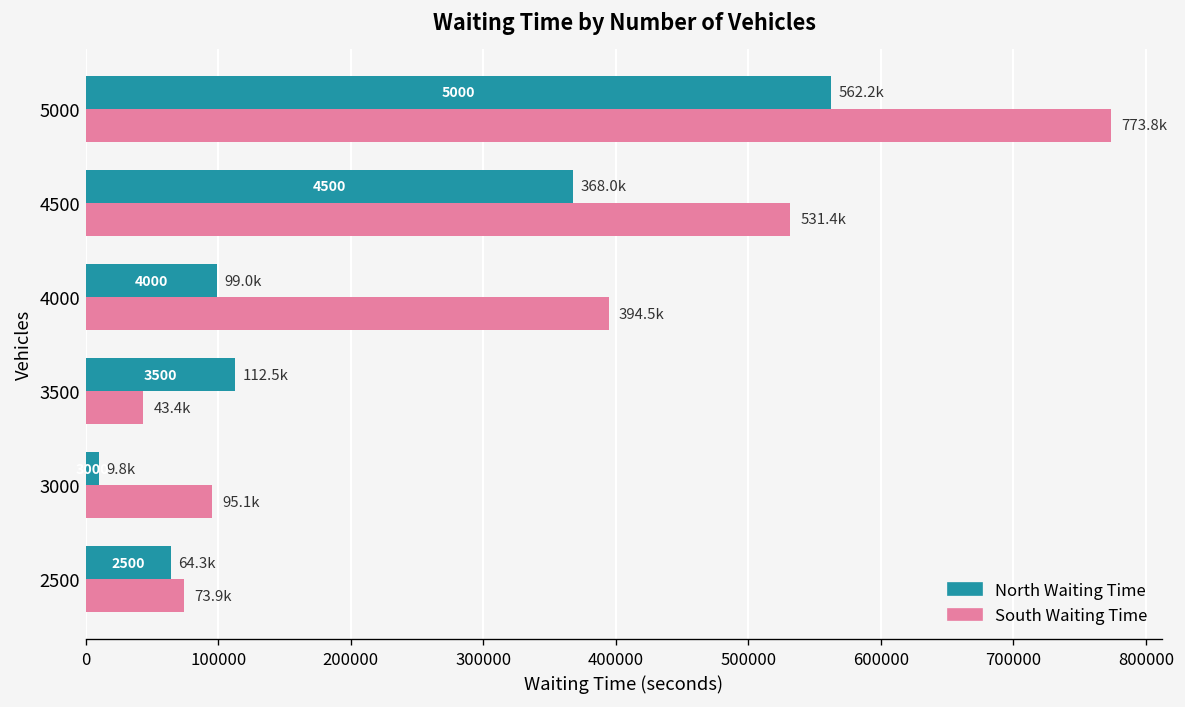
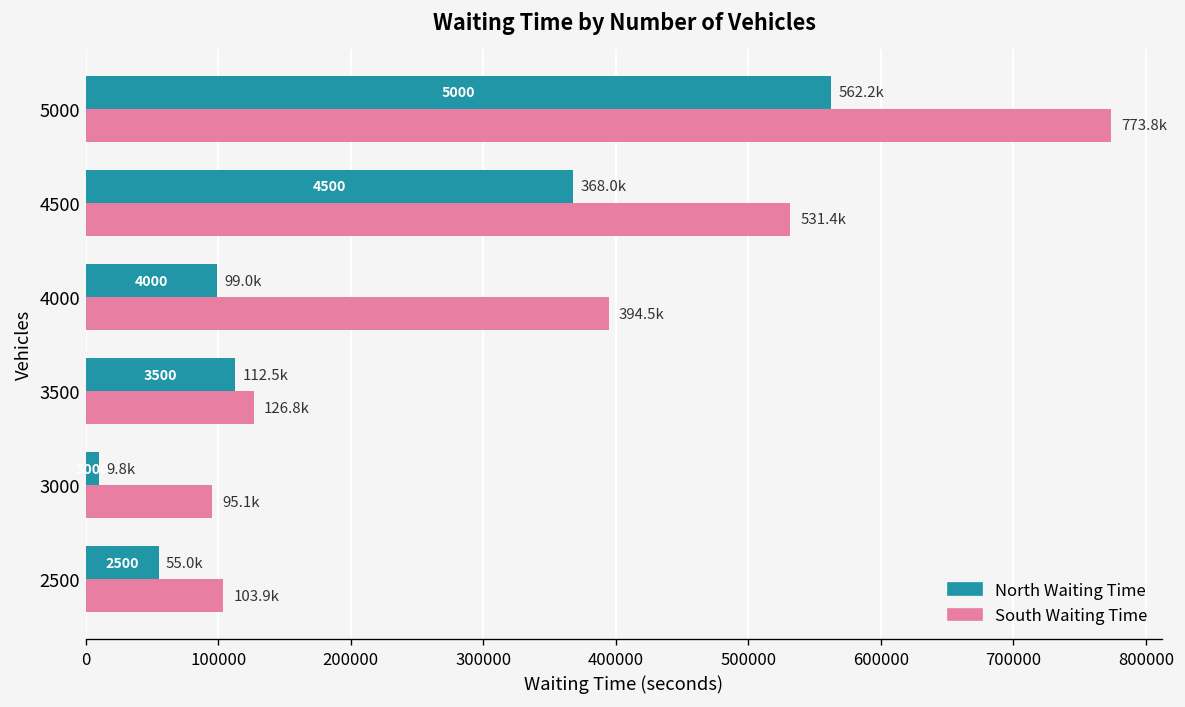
  {
    "North Waiting Time": {
      "5000": "562.2k",
      "4500": "368.0k",
      "4000": "99.0k",
      "3500": "112.5k",
      "3000": "9.8k",
-     "2500": "64.3k"
+     "2500": "55.0k"
    },
    "South Waiting Time": {
      "5000": "773.8k",
      "4500": "531.4k",
      "4000": "394.5k",
-     "3500": "43.4k",
+     "3500": "126.8k",
      "3000": "95.1k",
-     "2500": "73.9k"
+     "2500": "103.9k"
    }
  }
